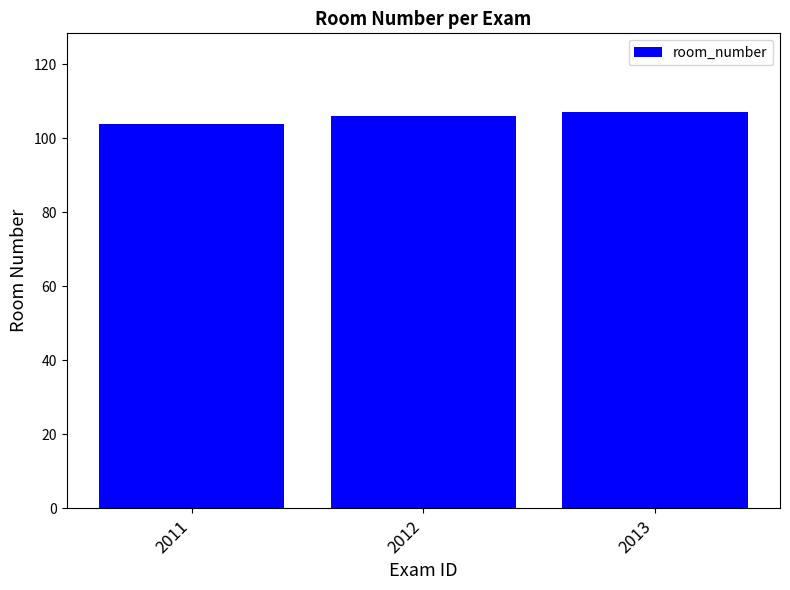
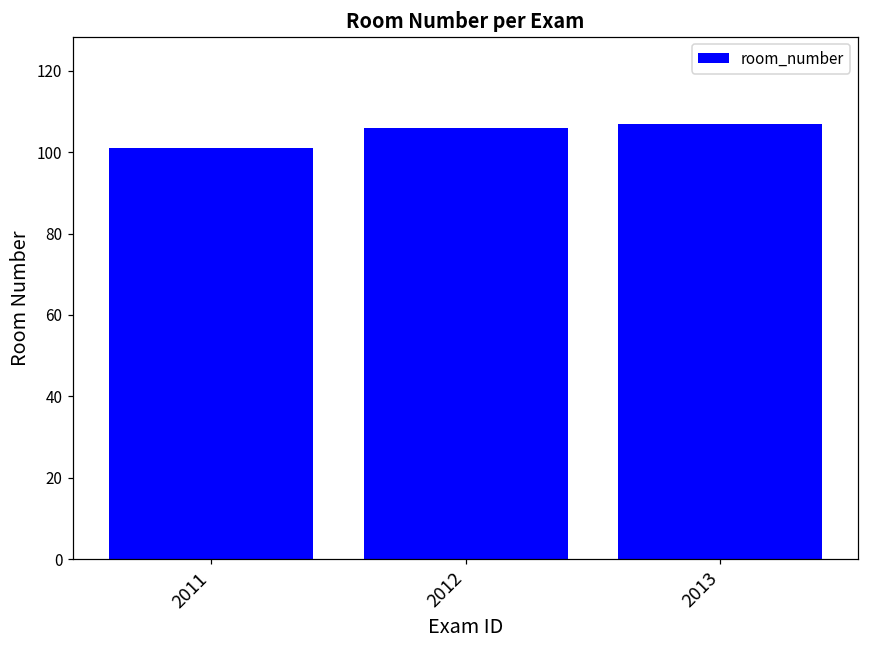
  {
-   "2011": 104,
+   "2011": 101,
    "2012": 106,
    "2013": 107
  }
